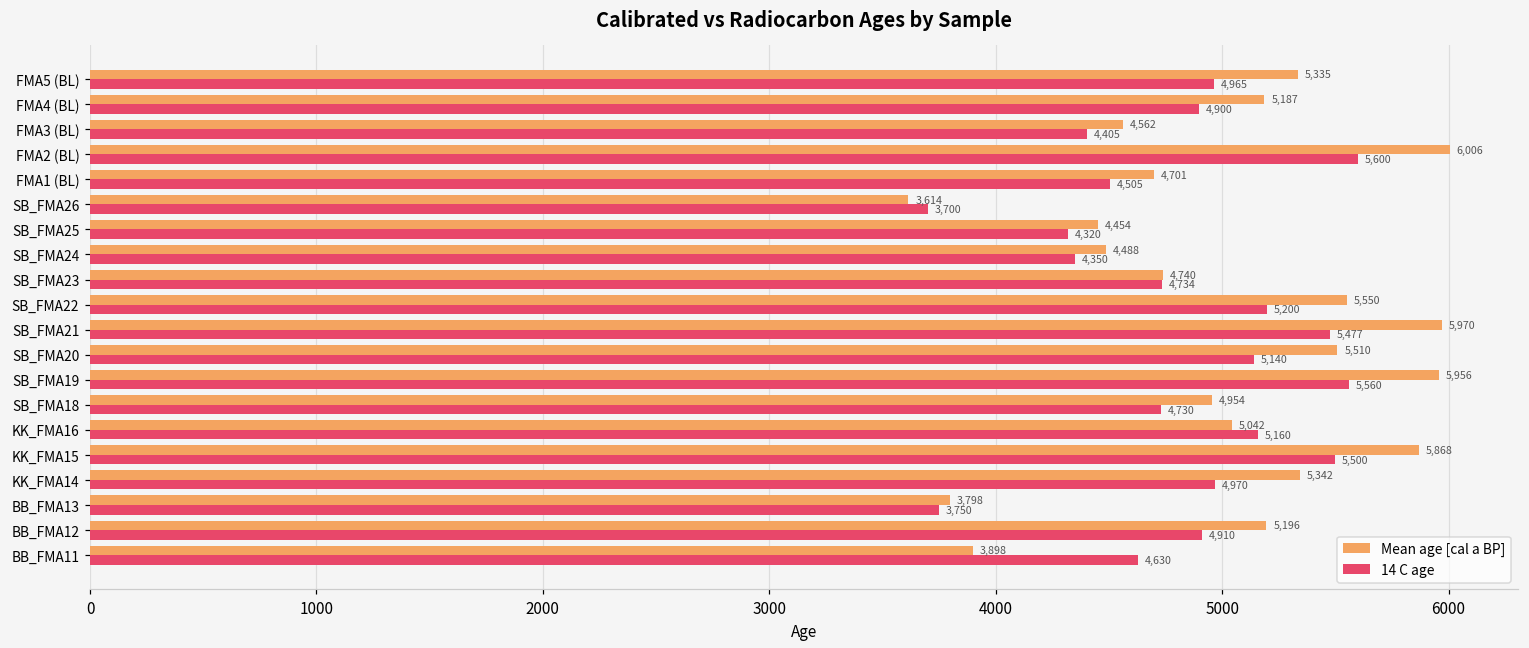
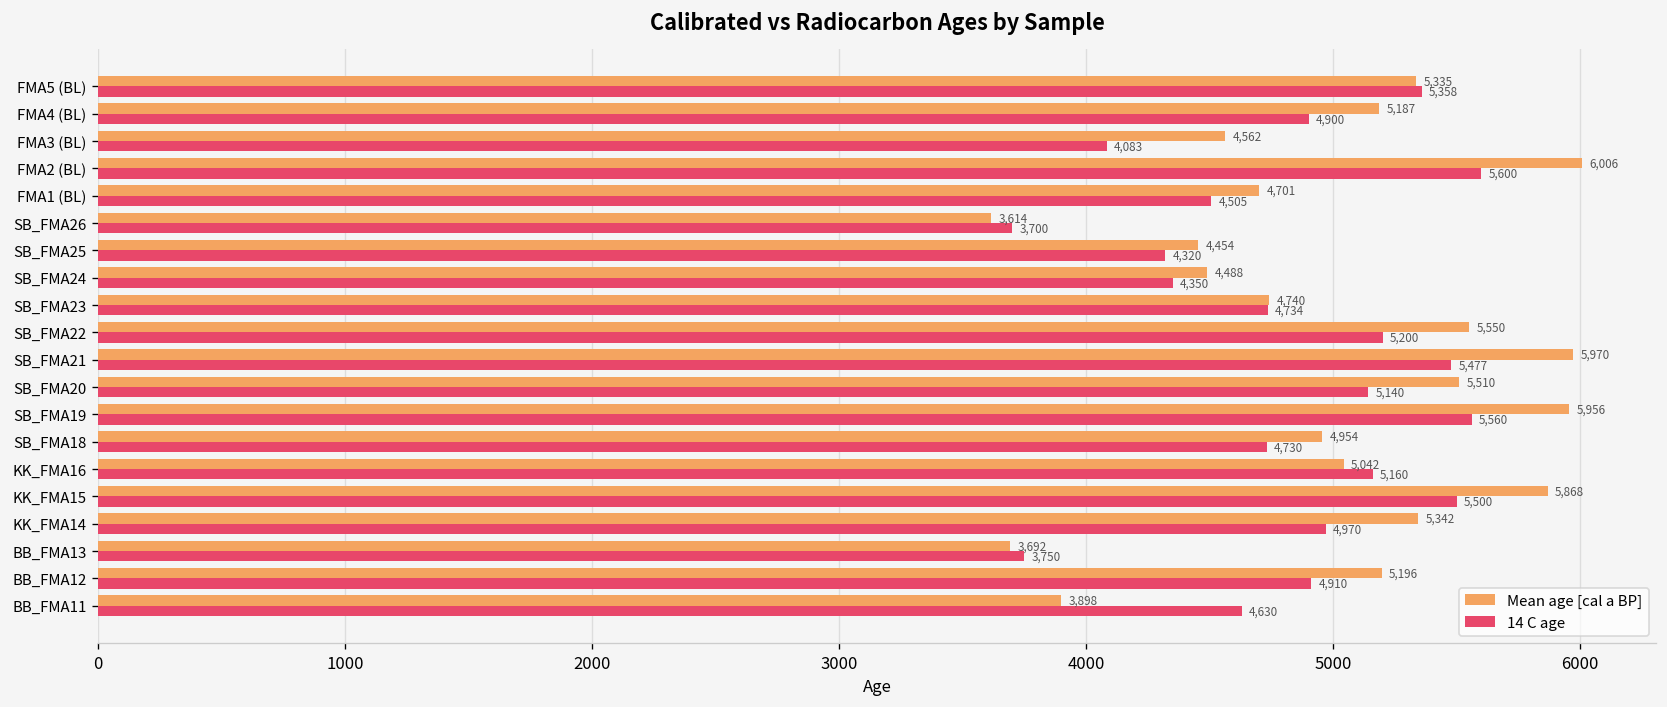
  {
    "Mean age [cal a BP]": {
      "FMA5 (BL)": "5,335",
      "FMA4 (BL)": "5,187",
      "FMA3 (BL)": "4,562",
      "FMA2 (BL)": "6,006",
      "FMA1 (BL)": "4,701",
      "SB_FMA26": "3,614",
      "SB_FMA25": "4,454",
      "SB_FMA24": "4,488",
      "SB_FMA23": "4,740",
      "SB_FMA22": "5,550",
      "SB_FMA21": "5,970",
      "SB_FMA20": "5,510",
      "SB_FMA19": "5,956",
      "SB_FMA18": "4,954",
      "KK_FMA16": "5,042",
      "KK_FMA15": "5,868",
      "KK_FMA14": "5,342",
-     "BB_FMA13": "3,798",
+     "BB_FMA13": "3,692",
      "BB_FMA12": "5,196",
      "BB_FMA11": "3,898"
    },
    "14 C age": {
-     "FMA5 (BL)": "4,965",
+     "FMA5 (BL)": "5,358",
      "FMA4 (BL)": "4,900",
-     "FMA3 (BL)": "4,405",
+     "FMA3 (BL)": "4,083",
      "FMA2 (BL)": "5,600",
      "FMA1 (BL)": "4,505",
      "SB_FMA26": "3,700",
      "SB_FMA25": "4,320",
      "SB_FMA24": "4,350",
      "SB_FMA23": "4,734",
      "SB_FMA22": "5,200",
      "SB_FMA21": "5,477",
      "SB_FMA20": "5,140",
      "SB_FMA19": "5,560",
      "SB_FMA18": "4,730",
      "KK_FMA16": "5,160",
      "KK_FMA15": "5,500",
      "KK_FMA14": "4,970",
      "BB_FMA13": "3,750",
      "BB_FMA12": "4,910",
      "BB_FMA11": "4,630"
    }
  }
